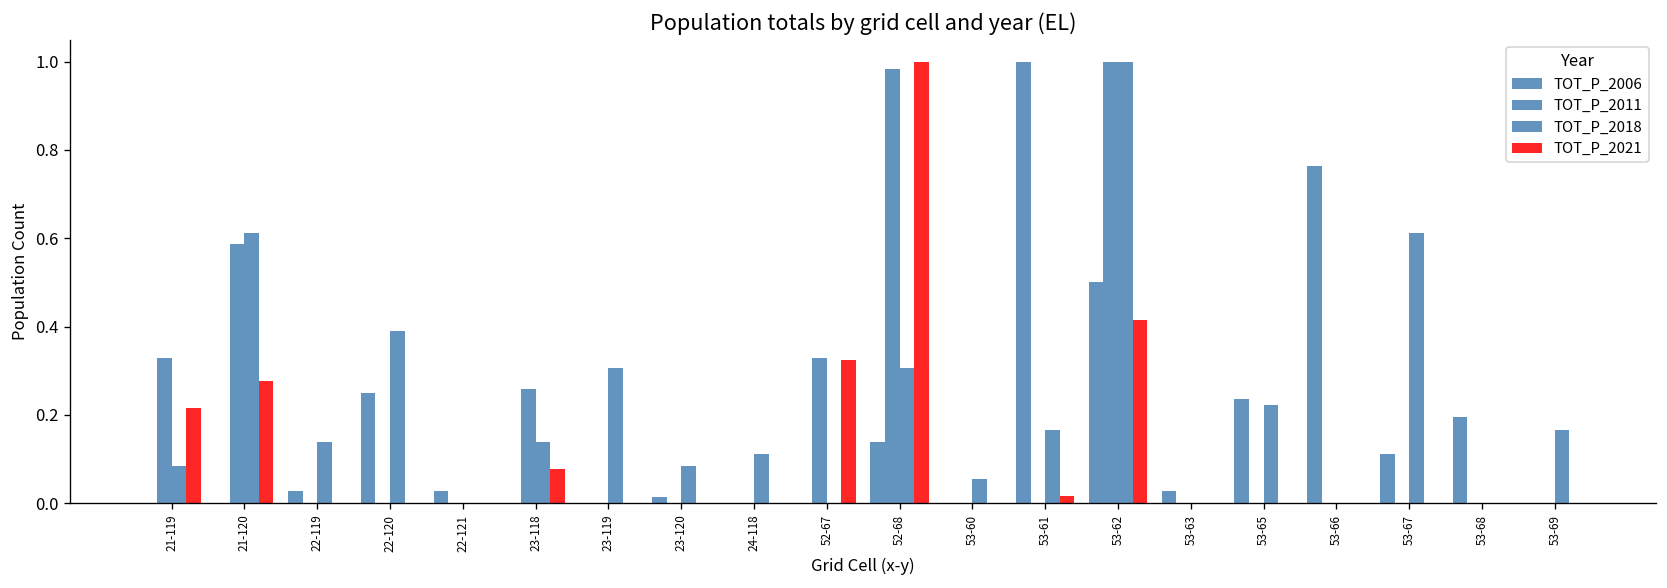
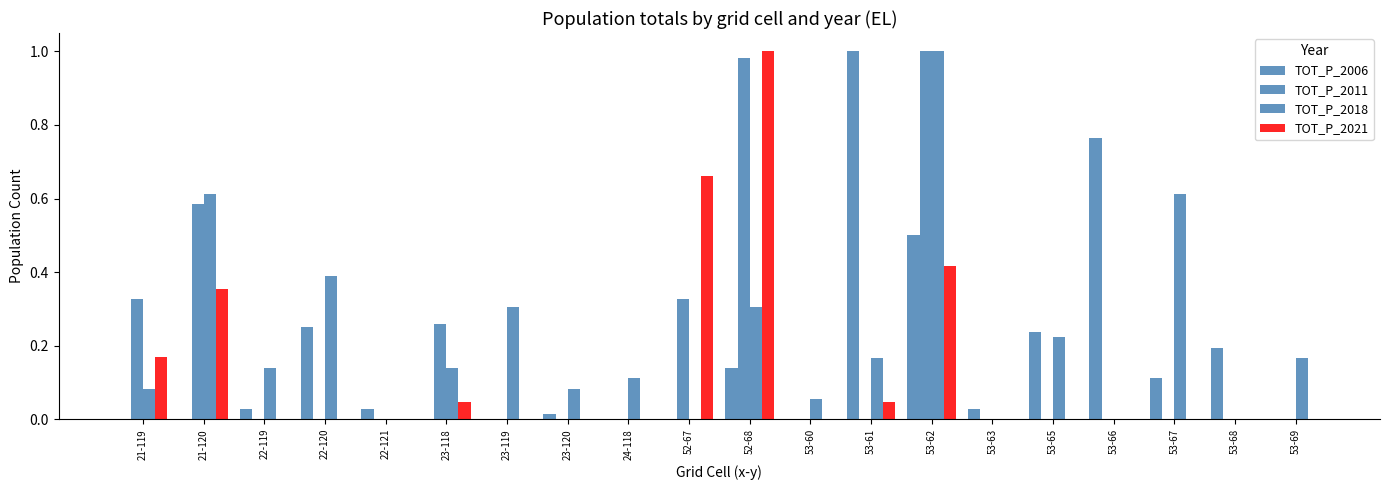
  {
    "TOT_P_2021": {
-     "21-119": 0.22,
-     "21-120": 0.28,
+     "21-119": 0.17,
+     "21-120": 0.35,
      "22-119": 0.00,
      "22-120": 0.00,
      "22-121": 0.00,
-     "23-118": 0.08,
+     "23-118": 0.05,
      "23-119": 0.00,
      "23-120": 0.00,
      "24-118": 0.00,
-     "52-67": 0.32,
+     "52-67": 0.66,
      "52-68": 1.00,
      "53-60": 0.00,
-     "53-61": 0.02,
+     "53-61": 0.05,
      "53-62": 0.42,
      "53-63": 0.00,
      "53-65": 0.00,
      "53-66": 0.00,
      "53-67": 0.00,
      "53-68": 0.00,
      "53-69": 0.00
    }
  }
